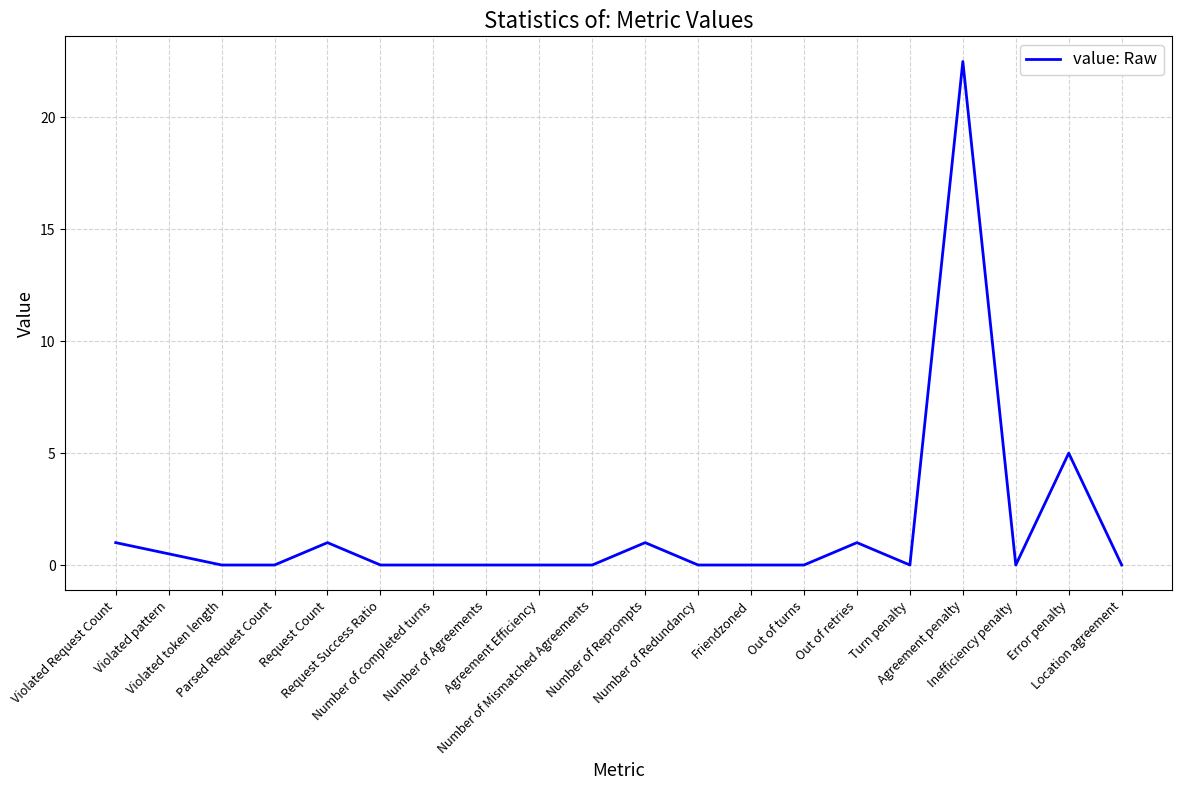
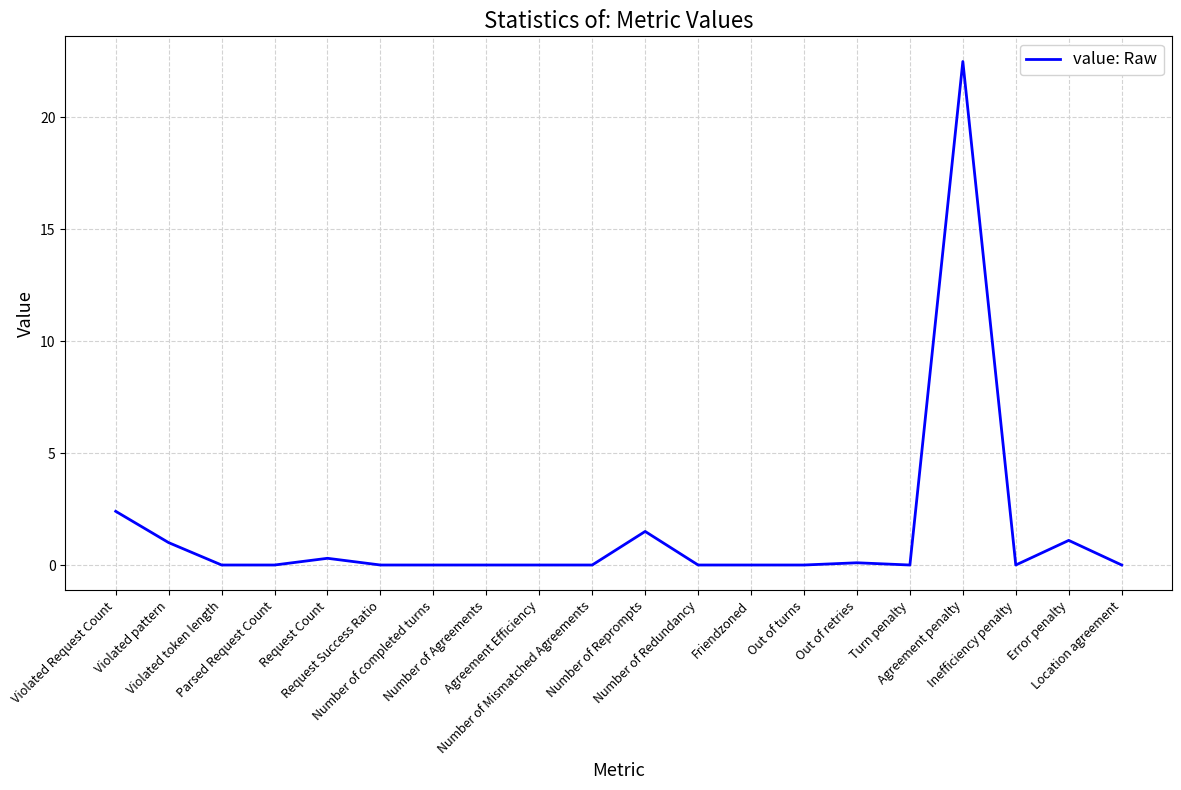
  {
-   "Violated Request Count": 1.0,
-   "Violated pattern": 0.5,
+   "Violated Request Count": 2.4,
+   "Violated pattern": 1.0,
    "Violated token length": 0.0,
    "Parsed Request Count": 0.0,
-   "Request Count": 1.0,
+   "Request Count": 0.3,
    "Request Success Ratio": 0.0,
    "Number of completed turns": 0.0,
    "Number of Agreements": 0.0,
    "Agreement Efficiency": 0.0,
    "Number of Mismatched Agreements": 0.0,
-   "Number of Reprompts": 1.0,
+   "Number of Reprompts": 1.5,
    "Number of Redundancy": 0.0,
    "Friendzoned": 0.0,
    "Out of turns": 0.0,
-   "Out of retries": 1.0,
+   "Out of retries": 0.1,
    "Turn penalty": 0.0,
    "Agreement penalty": 22.5,
    "Inefficiency penalty": 0.0,
-   "Error penalty": 5.0,
+   "Error penalty": 1.1,
    "Location agreement": 0.0
  }
